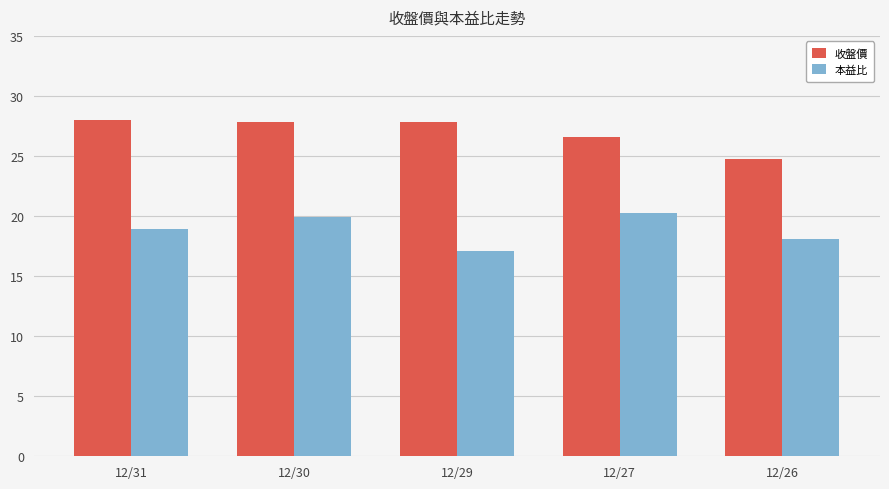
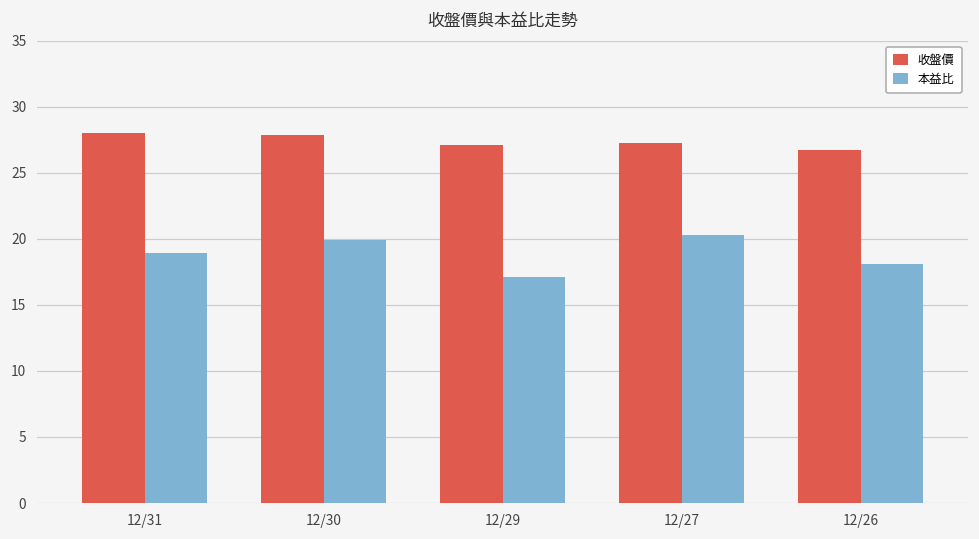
  {
    "收盤價": {
      "12/31": 28.0,
      "12/30": 27.9,
-     "12/29": 27.8,
-     "12/27": 26.6,
-     "12/26": 24.7
+     "12/29": 27.1,
+     "12/27": 27.3,
+     "12/26": 26.8
    },
    "本益比": {
      "12/31": 18.9,
      "12/30": 19.9,
      "12/29": 17.1,
      "12/27": 20.3,
      "12/26": 18.1
    }
  }
